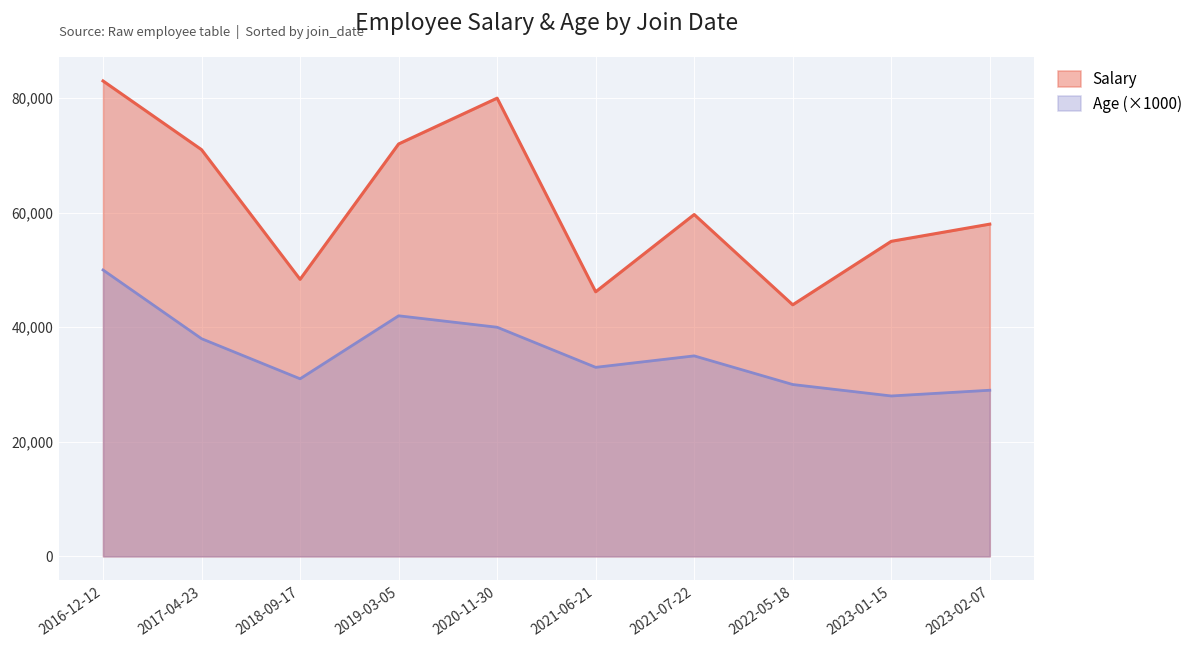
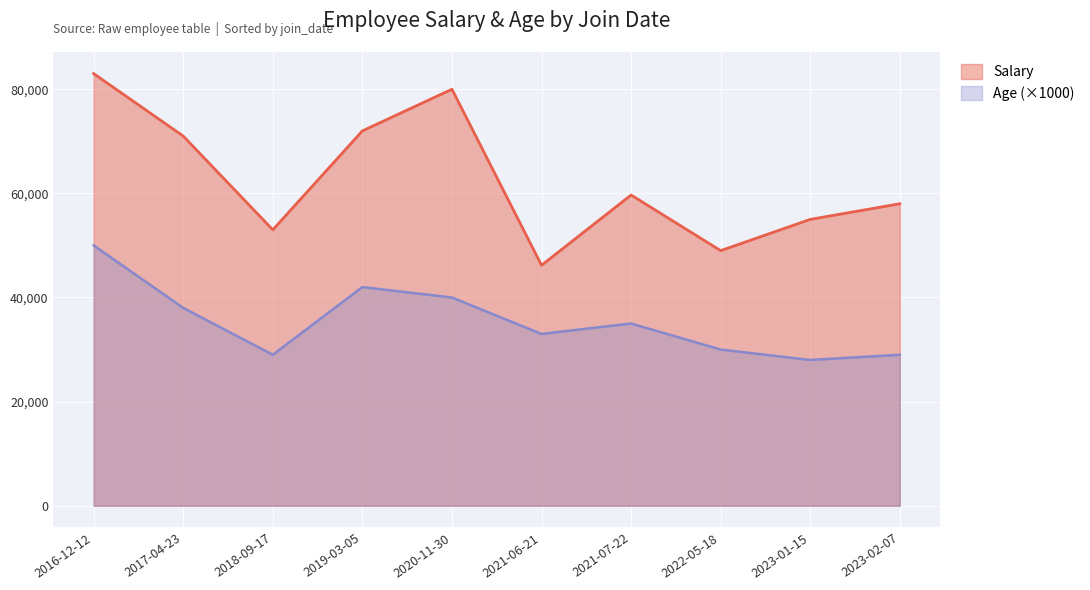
  {
    "Salary": {
      "2016-12-12": "83,000",
      "2017-04-23": "71,000",
-     "2018-09-17": "48,000",
+     "2018-09-17": "53,000",
      "2019-03-05": "72,000",
      "2020-11-30": "80,000",
      "2021-06-21": "46,000",
      "2021-07-22": "60,000",
-     "2022-05-18": "44,000",
+     "2022-05-18": "49,000",
      "2023-01-15": "55,000",
      "2023-02-07": "58,000"
    },
    "Age (×1000)": {
      "2016-12-12": "50,000",
      "2017-04-23": "38,000",
-     "2018-09-17": "31,000",
+     "2018-09-17": "29,000",
      "2019-03-05": "42,000",
      "2020-11-30": "40,000",
      "2021-06-21": "33,000",
      "2021-07-22": "35,000",
      "2022-05-18": "30,000",
      "2023-01-15": "28,000",
      "2023-02-07": "29,000"
    }
  }
